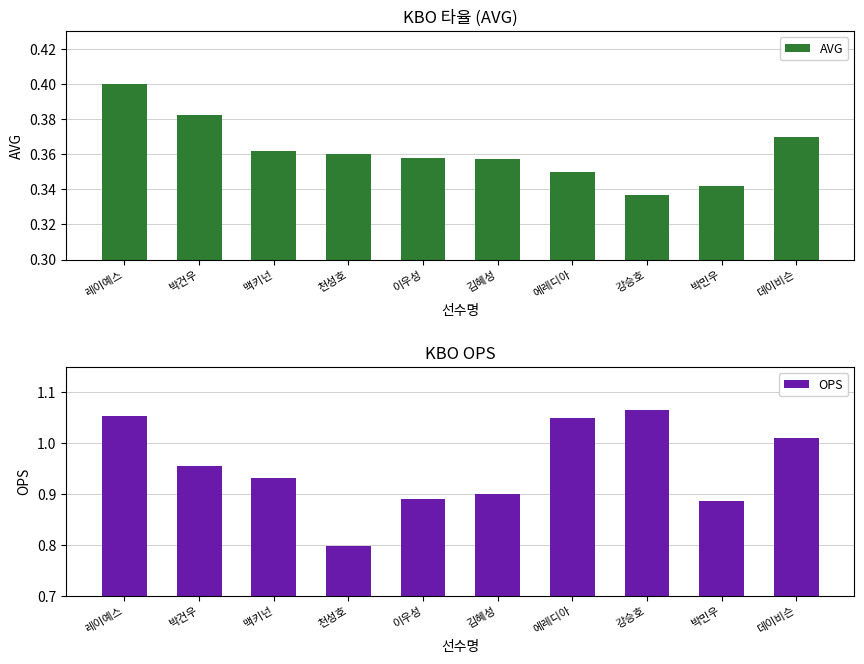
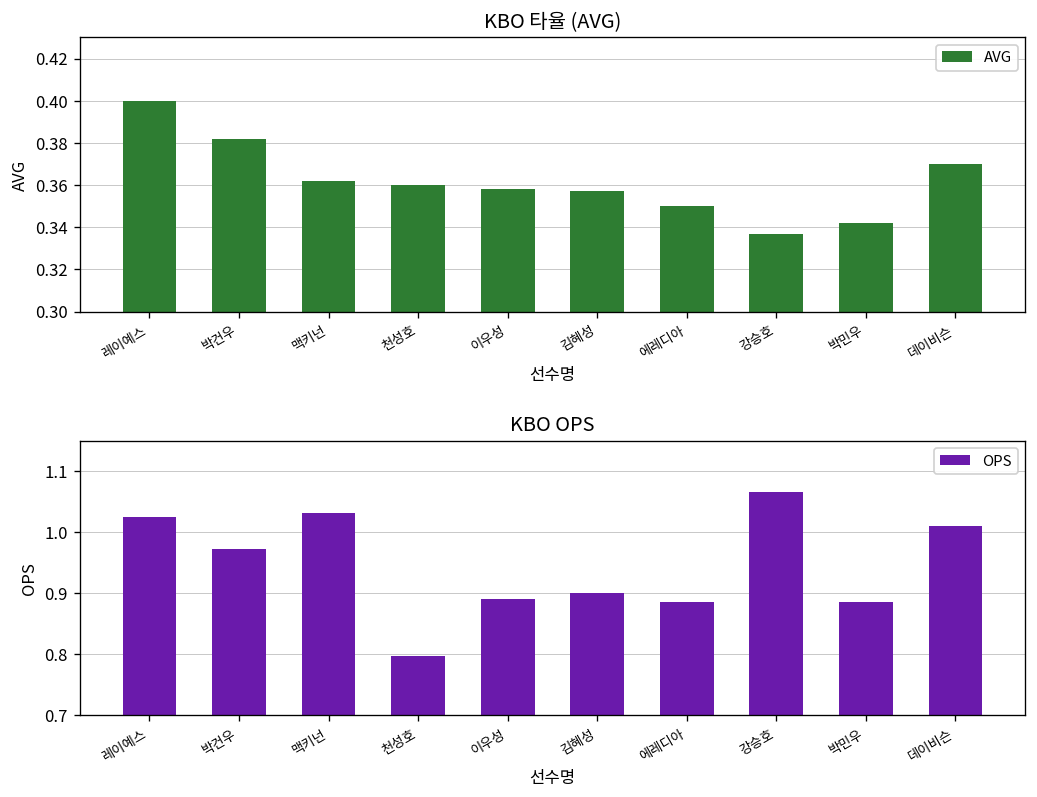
  {
    "KBO 타율 (AVG)": {
      "레이예스": 0.400,
      "박건우": 0.382,
      "맥키넌": 0.362,
      "천성호": 0.360,
      "이우성": 0.358,
      "김혜성": 0.357,
      "에레디아": 0.350,
      "강승호": 0.337,
      "박민우": 0.342,
      "데이비슨": 0.370
    },
    "KBO OPS": {
-     "레이예스": 1.05,
-     "박건우": 0.96,
-     "맥키넌": 0.93,
+     "레이예스": 1.03,
+     "박건우": 0.97,
+     "맥키넌": 1.03,
      "천성호": 0.80,
      "이우성": 0.89,
      "김혜성": 0.90,
-     "에레디아": 1.05,
+     "에레디아": 0.89,
      "강승호": 1.07,
      "박민우": 0.89,
      "데이비슨": 1.01
    }
  }
